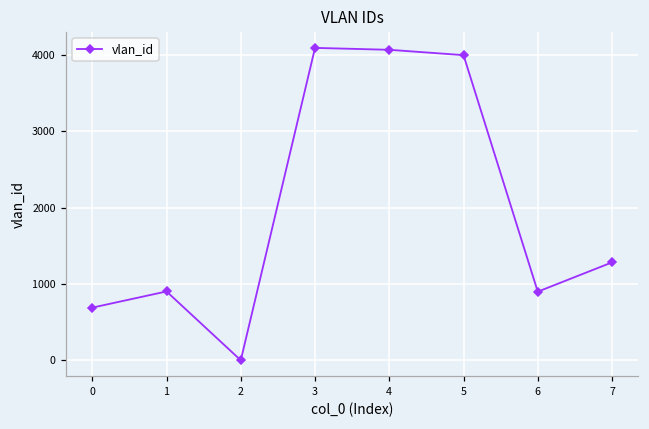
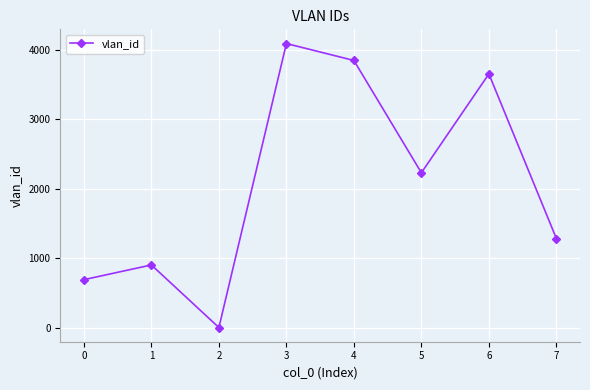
  {
    "0": 700,
    "1": 900,
    "2": 0,
    "3": 4100,
-   "4": 4100,
-   "5": 4000,
-   "6": 900,
+   "4": 3900,
+   "5": 2200,
+   "6": 3700,
    "7": 1300
  }
